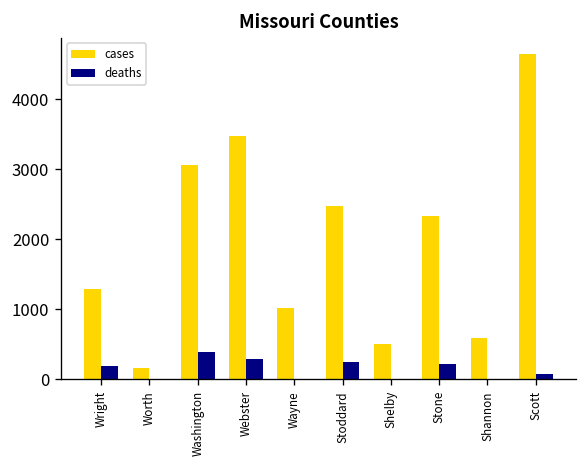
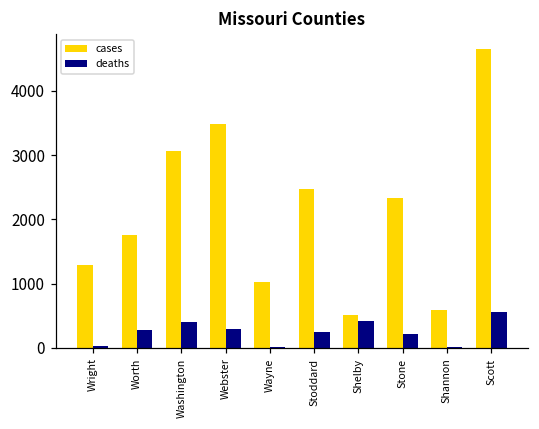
  {
    "cases": {
      "Wright": 1300,
-     "Worth": 200,
+     "Worth": 1800,
      "Washington": 3100,
      "Webster": 3500,
      "Wayne": 1000,
      "Stoddard": 2500,
      "Shelby": 500,
      "Stone": 2300,
      "Shannon": 600,
      "Scott": 4600
    },
    "deaths": {
-     "Wright": 200,
-     "Worth": 0,
+     "Wright": 0,
+     "Worth": 300,
      "Washington": 400,
      "Webster": 300,
      "Stoddard": 200,
-     "Shelby": 0,
+     "Shelby": 400,
      "Stone": 200,
-     "Scott": 100
+     "Scott": 600
    }
  }
